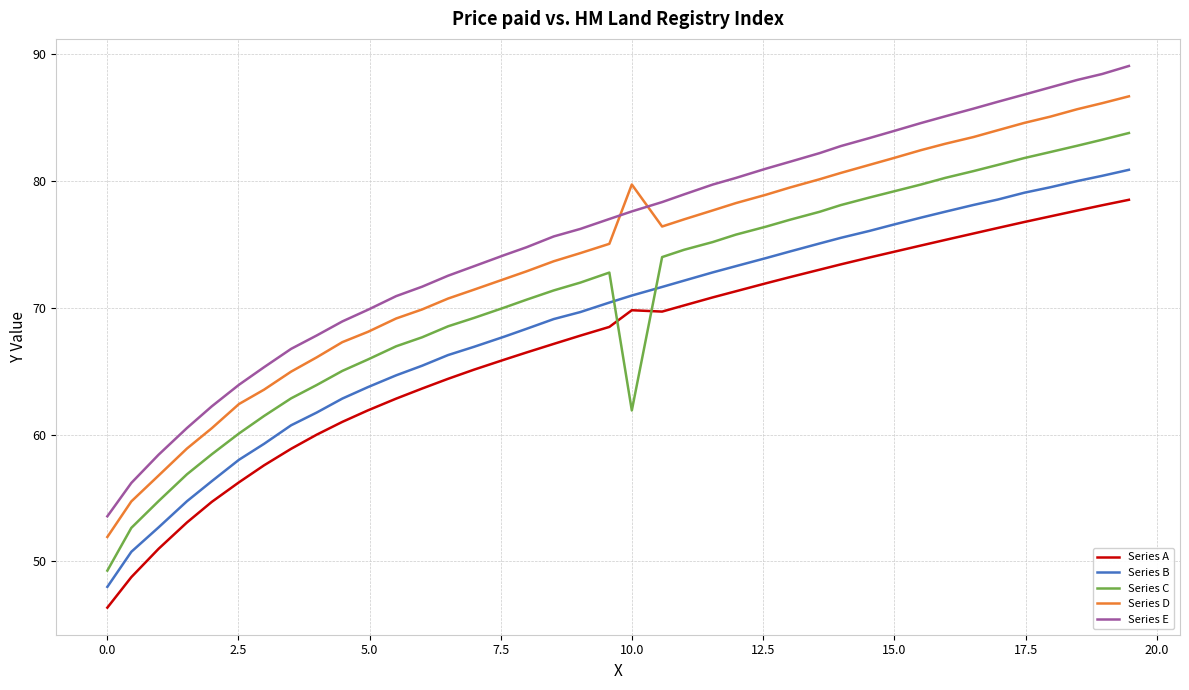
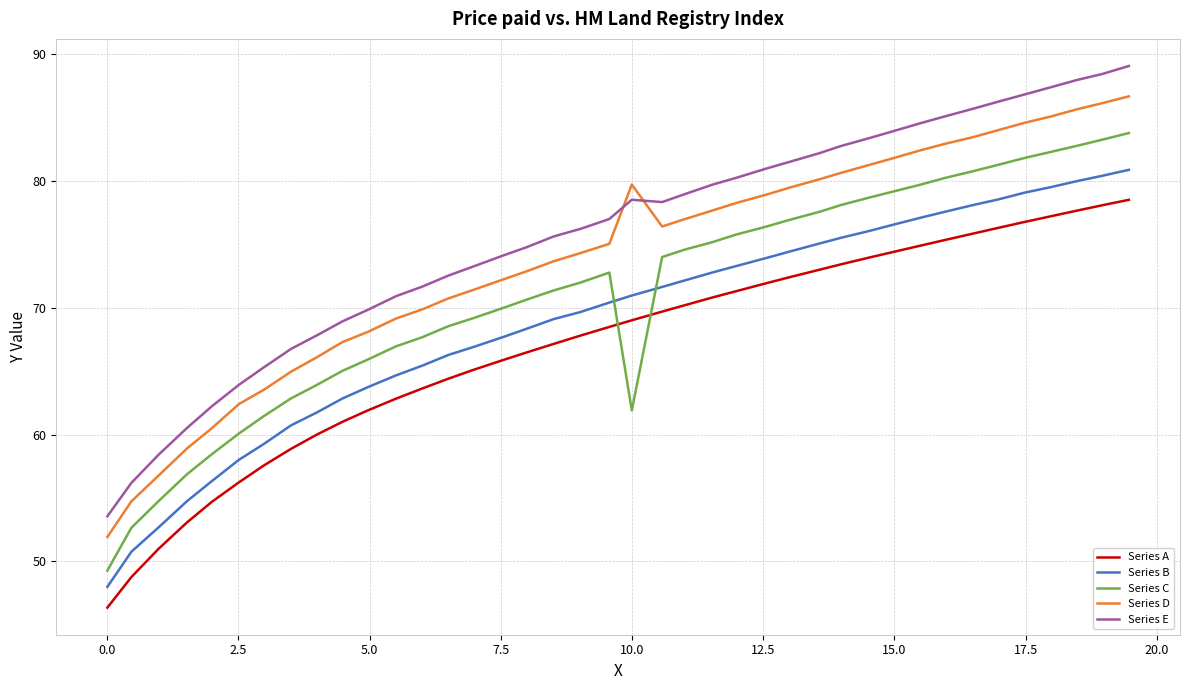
  {
    "Series A": {
      "0.0": 46.4,
-     "10.0": 69.8
+     "10.0": 69.0
    },
    "Series B": {
      "0.0": 48.0,
      "10.0": 71.0
    },
    "Series C": {
      "0.0": 49.3,
      "10.0": 61.9
    },
    "Series D": {
      "0.0": 51.9,
      "10.0": 79.7
    },
    "Series E": {
      "0.0": 53.6,
-     "10.0": 77.6
+     "10.0": 78.5
    }
  }
